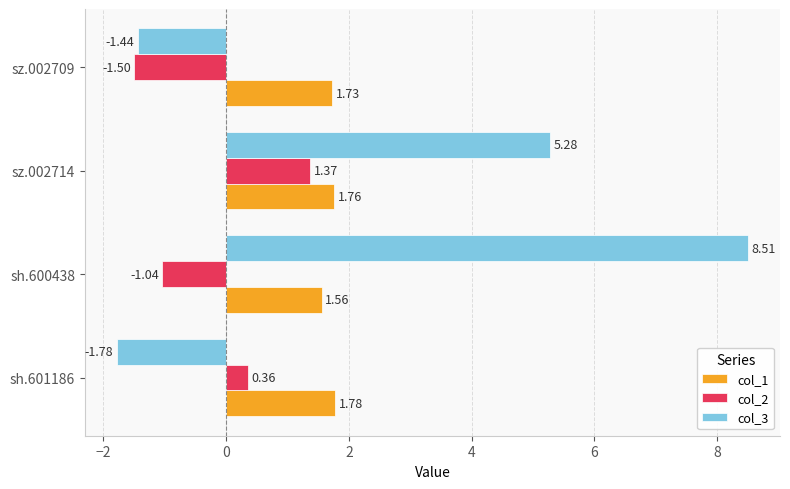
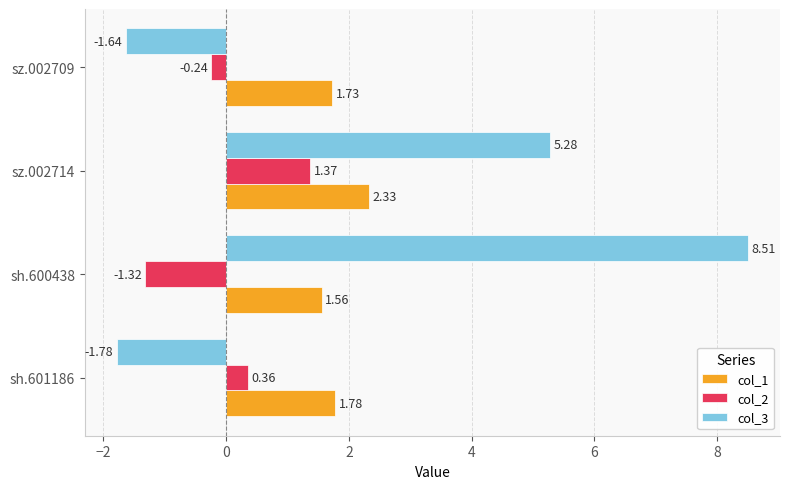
  {
    "col_1": {
      "sz.002709": 1.73,
-     "sz.002714": 1.76,
+     "sz.002714": 2.33,
      "sh.600438": 1.56,
      "sh.601186": 1.78
    },
    "col_2": {
-     "sz.002709": -1.50,
+     "sz.002709": -0.24,
      "sz.002714": 1.37,
-     "sh.600438": -1.04,
+     "sh.600438": -1.32,
      "sh.601186": 0.36
    },
    "col_3": {
-     "sz.002709": -1.44,
+     "sz.002709": -1.64,
      "sz.002714": 5.28,
      "sh.600438": 8.51,
      "sh.601186": -1.78
    }
  }
